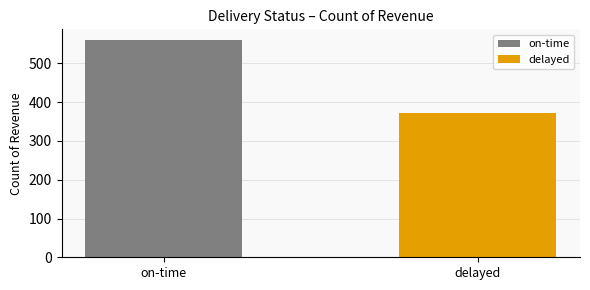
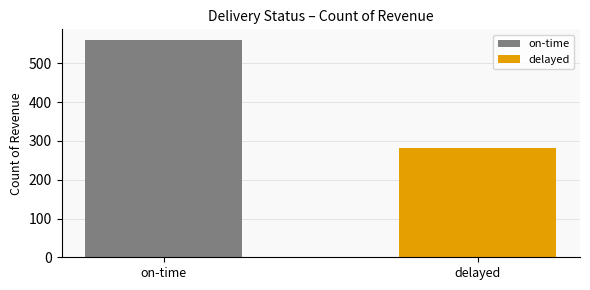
  {
    "on-time": 560,
-   "delayed": 370
+   "delayed": 280
  }
